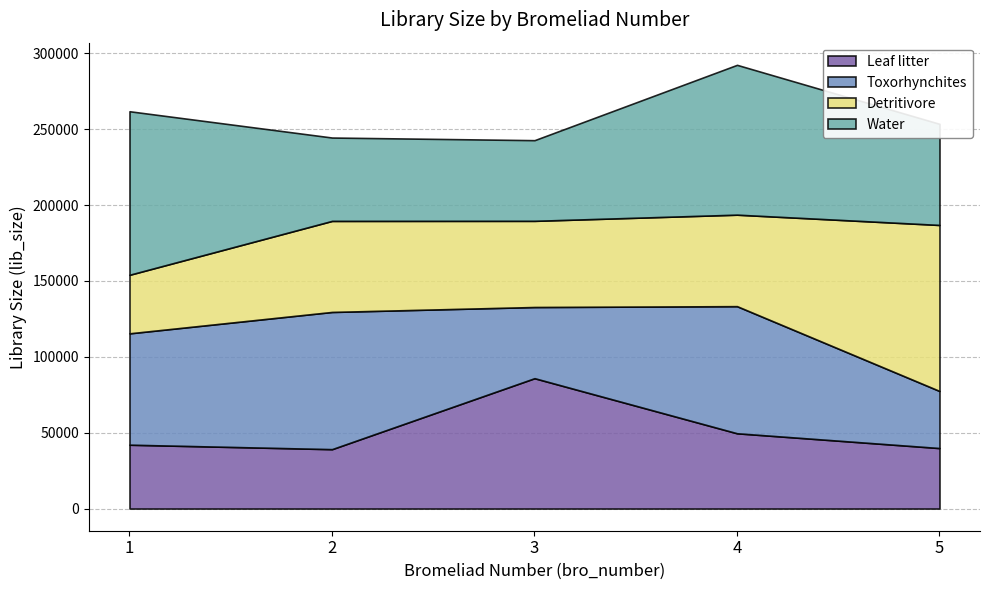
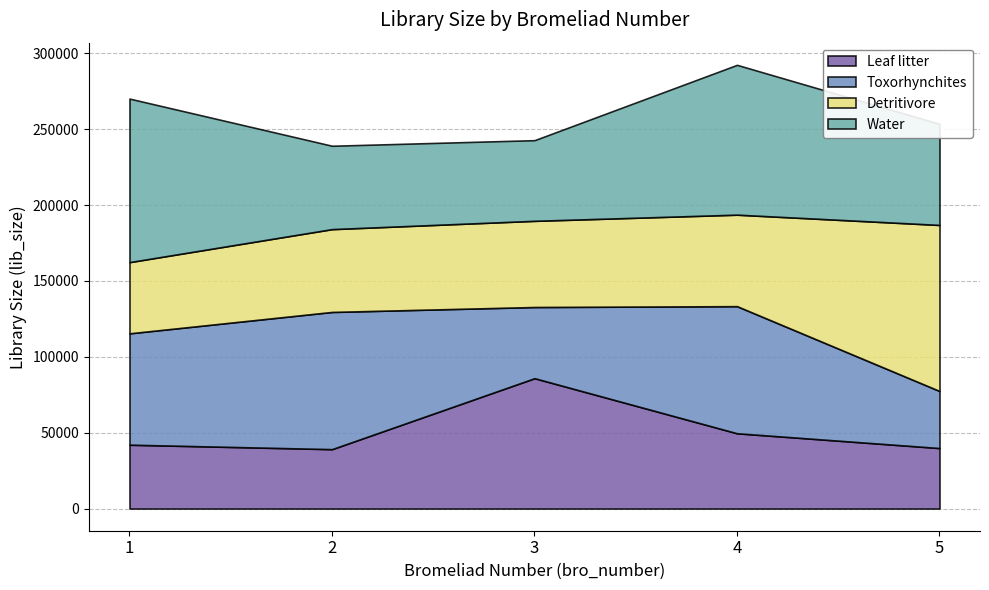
  {
    "Detritivore": {
-     "1": 39000,
-     "2": 60000,
+     "1": 47000,
+     "2": 55000,
      "3": 57000,
      "4": 60000,
      "5": 109000
    }
  }
